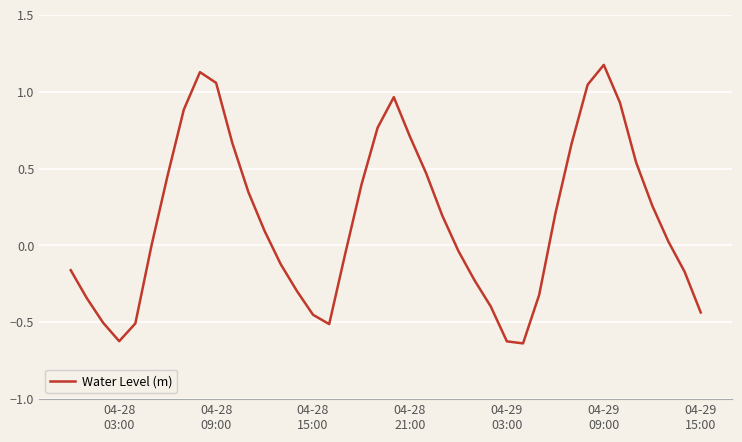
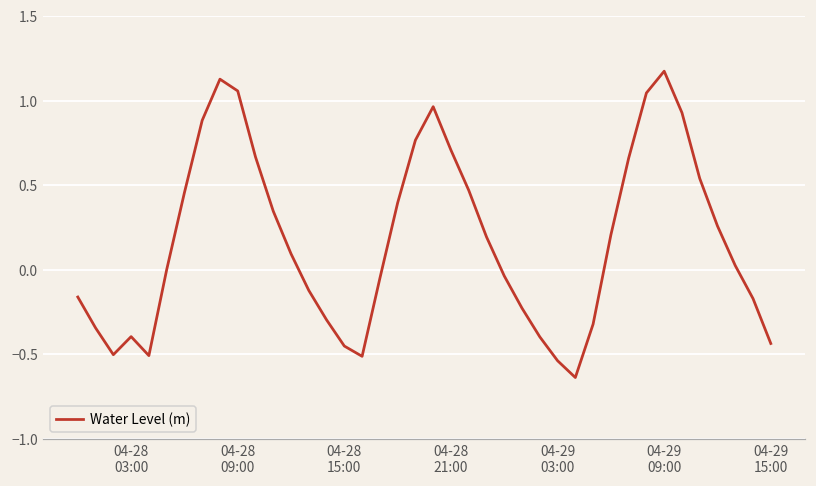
  {
-   "04-28 03:00": -0.62,
+   "04-28 03:00": -0.40,
    "04-28 09:00": 1.06,
    "04-28 15:00": -0.45,
    "04-28 21:00": 0.71,
-   "04-29 03:00": -0.62,
+   "04-29 03:00": -0.54,
    "04-29 09:00": 1.17,
    "04-29 15:00": -0.44
  }
